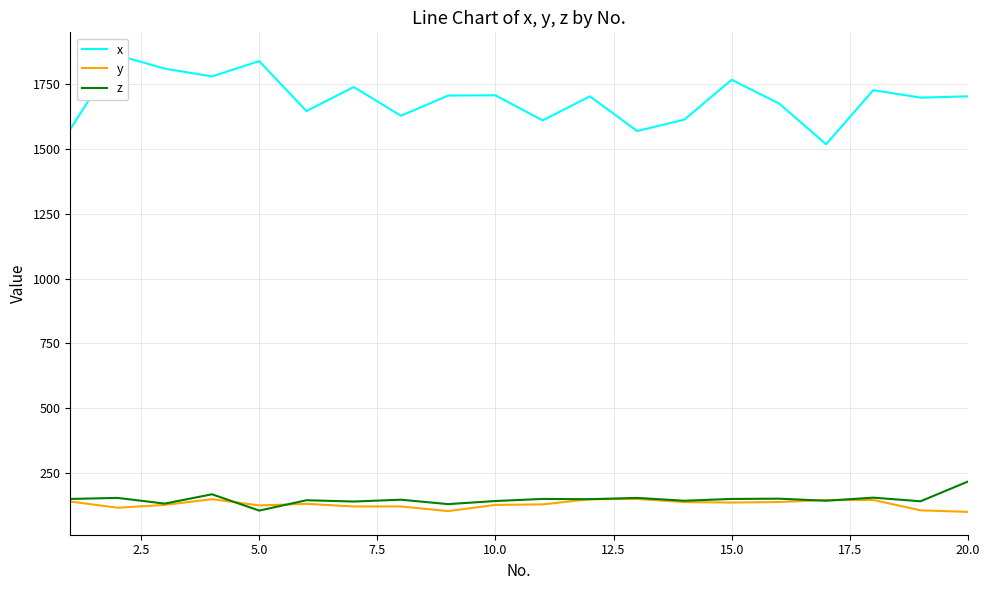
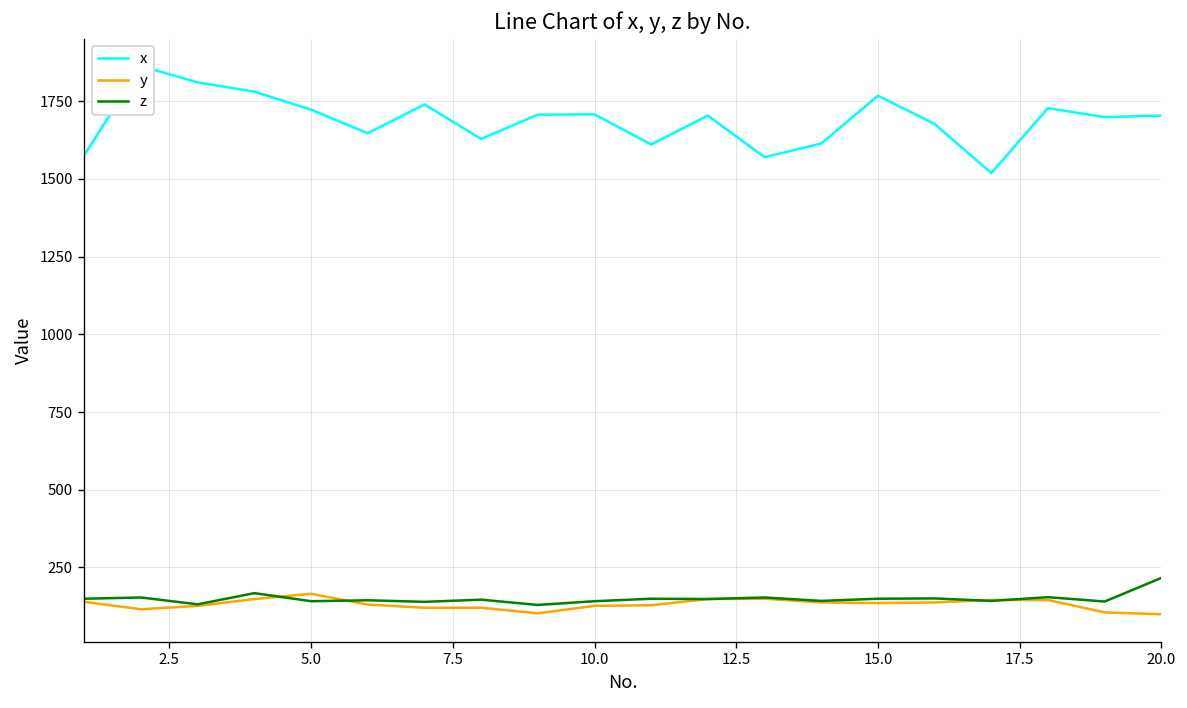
  {
    "x": {
-     "5.0": 1840,
+     "5.0": 1720,
      "10.0": 1710,
      "15.0": 1770,
      "20.0": 1700
    },
    "y": {
-     "5.0": 120,
+     "5.0": 170,
      "10.0": 130,
      "15.0": 140,
      "20.0": 100
    },
    "z": {
-     "5.0": 100,
+     "5.0": 140,
      "10.0": 140,
      "15.0": 150,
      "20.0": 220
    }
  }
